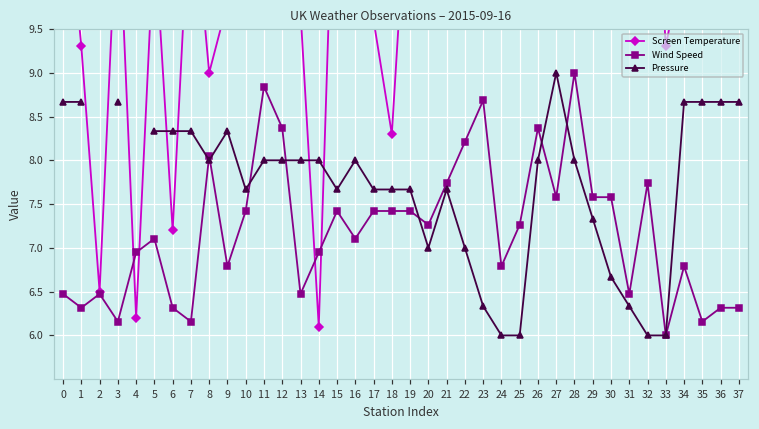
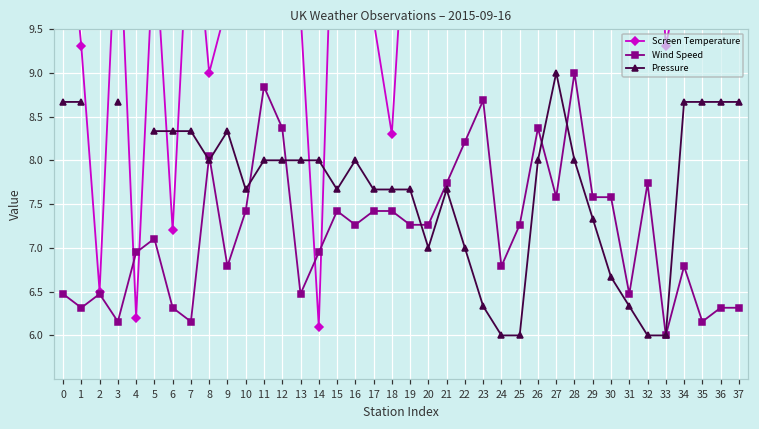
  {
    "Screen Temperature": {
      "1": 9.3,
      "4": 6.2,
      "6": 7.2,
      "8": 9.0,
      "14": 6.1,
      "18": 8.3
    },
    "Wind Speed": {
      "0": 6.5,
      "1": 6.3,
      "3": 6.2,
      "4": 6.9,
      "5": 7.1,
      "6": 6.3,
      "7": 6.2,
      "8": 8.1,
      "9": 6.8,
      "10": 7.4,
      "11": 8.8,
      "12": 8.4,
      "13": 6.5,
      "14": 6.9,
      "15": 7.4,
-     "16": 7.1,
+     "16": 7.3,
      "17": 7.4,
      "18": 7.4,
-     "19": 7.4,
+     "19": 7.3,
      "20": 7.3,
      "21": 7.7,
      "22": 8.2,
      "23": 8.7,
      "24": 6.8,
      "25": 7.3,
      "26": 8.4,
      "27": 7.6,
      "28": 9.0,
      "29": 7.6,
      "30": 7.6,
      "31": 6.5,
      "32": 7.7,
      "34": 6.8,
      "35": 6.2,
      "36": 6.3,
      "37": 6.3
    },
    "Pressure": {
      "0": 8.7,
      "1": 8.7,
      "3": 8.7,
      "5": 8.3,
      "6": 8.3,
      "7": 8.3,
      "8": 8.0,
      "9": 8.3,
      "10": 7.7,
      "11": 8.0,
      "12": 8.0,
      "13": 8.0,
      "14": 8.0,
      "15": 7.7,
      "16": 8.0,
      "17": 7.7,
      "18": 7.7,
      "19": 7.7,
      "20": 7.0,
      "21": 7.7,
      "22": 7.0,
      "23": 6.3,
      "24": 6.0,
      "25": 6.0,
      "26": 8.0,
      "27": 9.0,
      "28": 8.0,
      "29": 7.3,
      "30": 6.7,
      "31": 6.3,
      "32": 6.0,
      "34": 8.7,
      "35": 8.7,
      "36": 8.7,
      "37": 8.7
    }
  }
